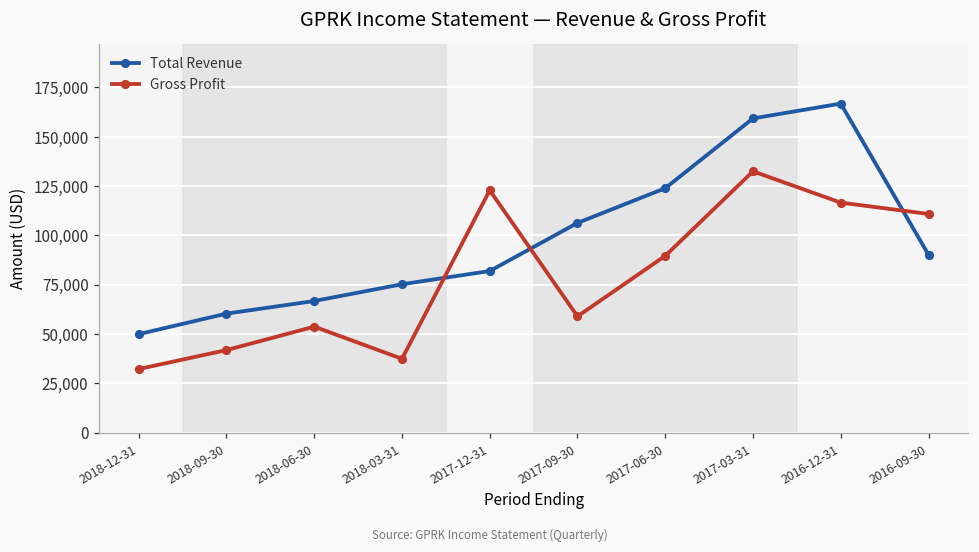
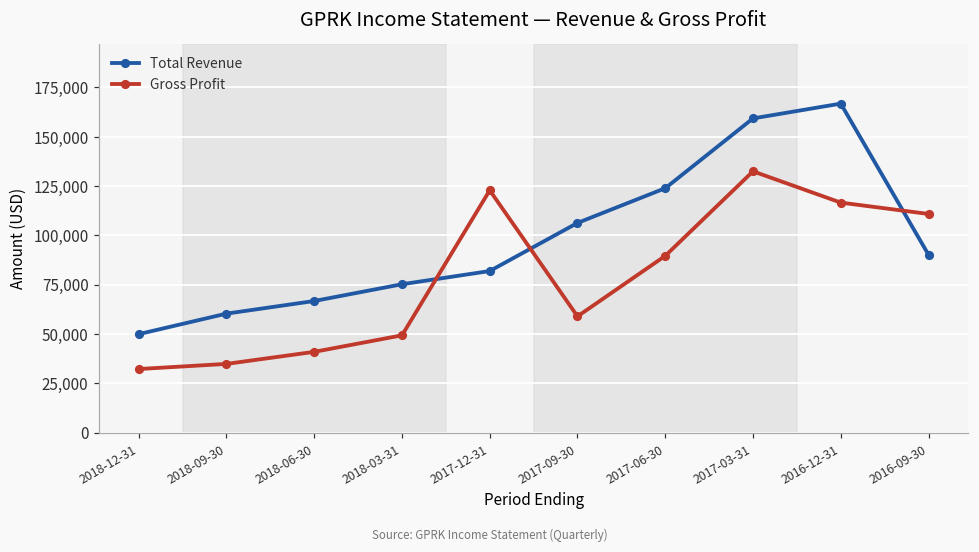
  {
    "Total Revenue": {
      "2018-12-31": "50,000",
      "2018-09-30": "60,000",
      "2018-06-30": "67,000",
      "2018-03-31": "75,000",
      "2017-12-31": "82,000",
      "2017-09-30": "106,000",
      "2017-06-30": "124,000",
      "2017-03-31": "159,000",
      "2016-12-31": "167,000",
      "2016-09-30": "90,000"
    },
    "Gross Profit": {
      "2018-12-31": "32,000",
-     "2018-09-30": "42,000",
-     "2018-06-30": "54,000",
-     "2018-03-31": "37,000",
+     "2018-09-30": "35,000",
+     "2018-06-30": "41,000",
+     "2018-03-31": "49,000",
      "2017-12-31": "123,000",
      "2017-09-30": "59,000",
      "2017-06-30": "90,000",
      "2017-03-31": "132,000",
      "2016-12-31": "117,000",
      "2016-09-30": "111,000"
    }
  }
